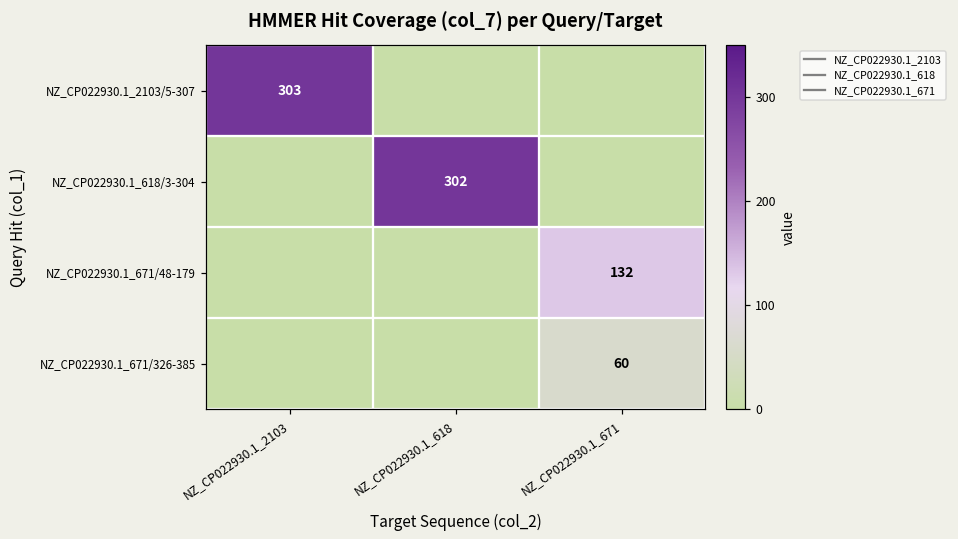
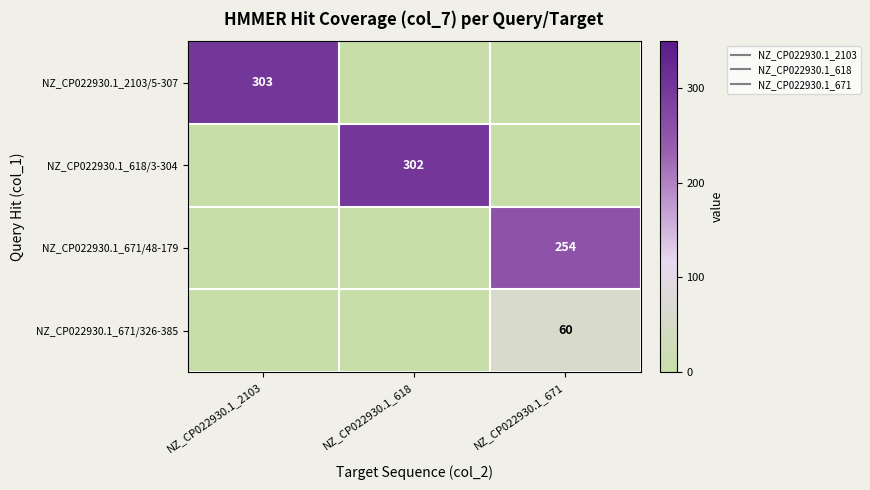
  {
    "NZ_CP022930.1_2103/5-307": {
      "NZ_CP022930.1_2103": 303
    },
    "NZ_CP022930.1_618/3-304": {
      "NZ_CP022930.1_618": 302
    },
    "NZ_CP022930.1_671/48-179": {
-     "NZ_CP022930.1_671": 132
+     "NZ_CP022930.1_671": 254
    },
    "NZ_CP022930.1_671/326-385": {
      "NZ_CP022930.1_671": 60
    }
  }
